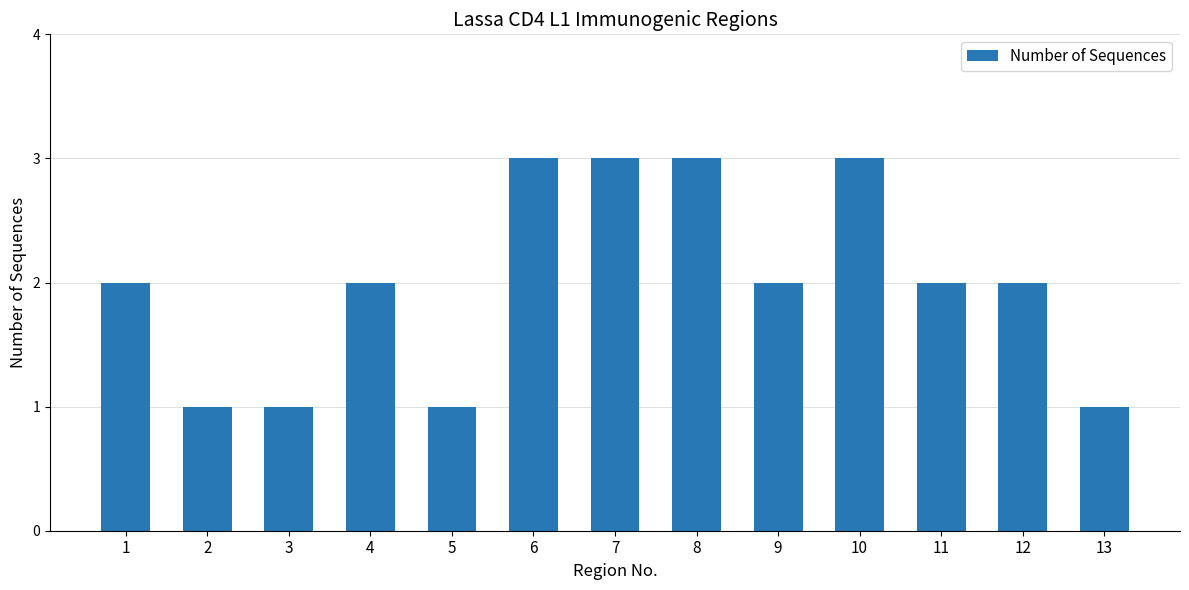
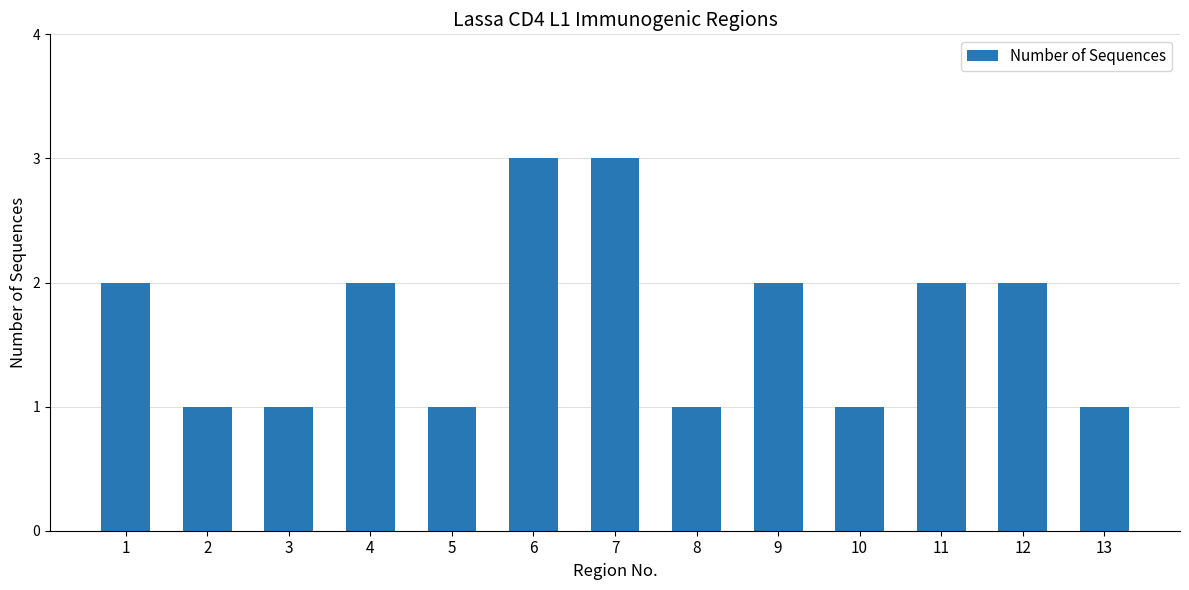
  {
    "1": 2,
    "2": 1,
    "3": 1,
    "4": 2,
    "5": 1,
    "6": 3,
    "7": 3,
-   "8": 3,
+   "8": 1,
    "9": 2,
-   "10": 3,
+   "10": 1,
    "11": 2,
    "12": 2,
    "13": 1
  }
